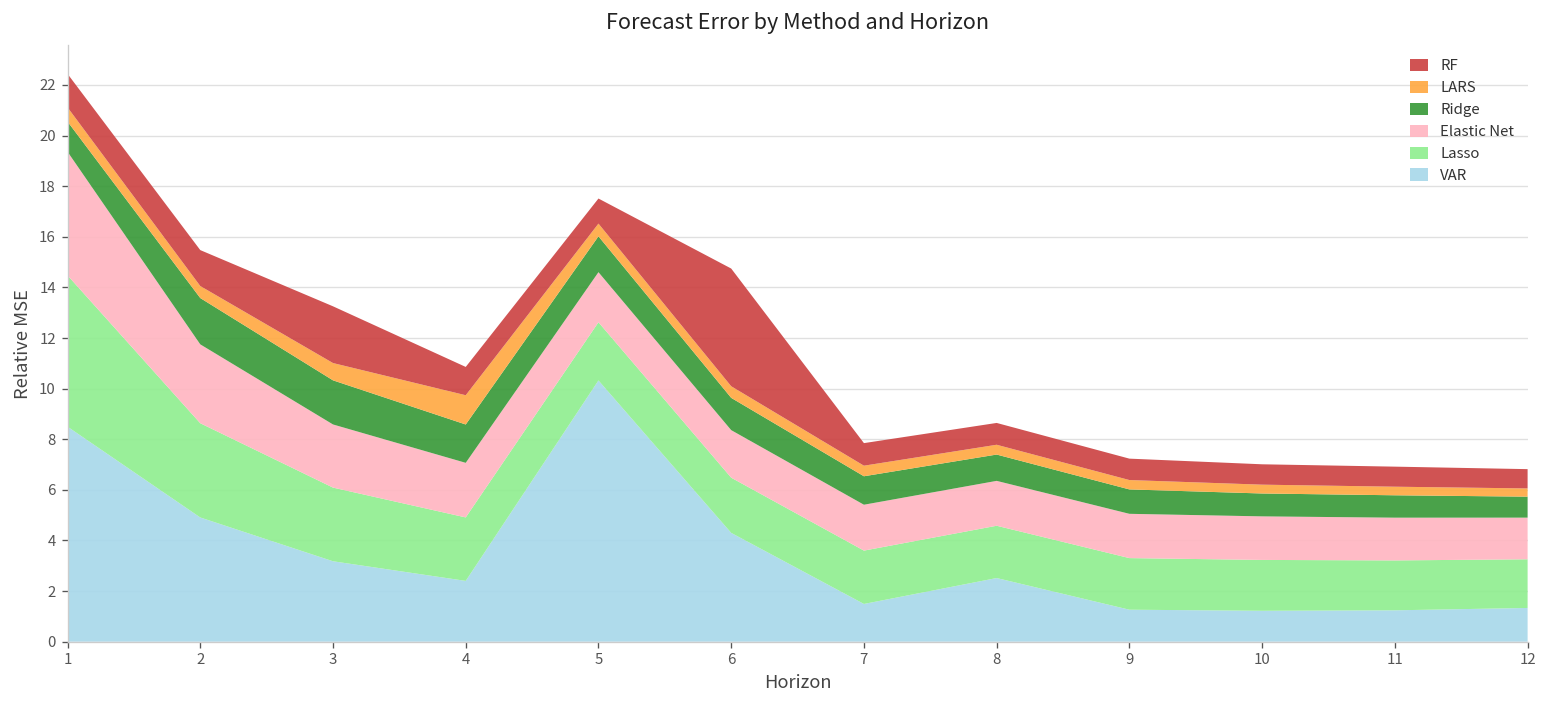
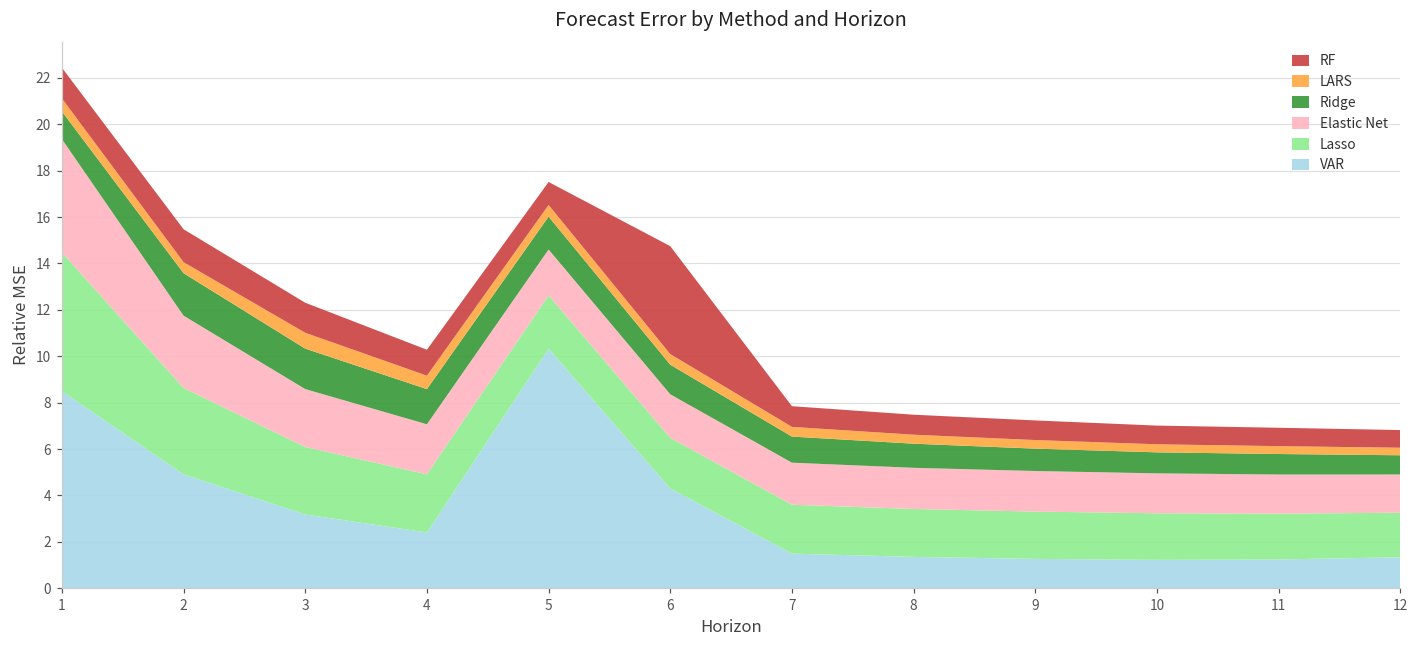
  {
    "VAR": {
      "1": 8.5,
      "2": 4.9,
      "3": 3.2,
      "4": 2.4,
      "5": 10.3,
      "6": 4.3,
      "7": 1.5,
-     "8": 2.5,
+     "8": 1.3,
      "9": 1.3,
      "10": 1.2,
      "11": 1.2,
      "12": 1.3
    },
    "Lasso": {
      "1": 6.0,
      "2": 3.7,
      "3": 2.9,
      "4": 2.5,
      "5": 2.3,
      "6": 2.2,
      "7": 2.1,
      "8": 2.1,
      "9": 2.0,
      "10": 2.0,
      "11": 2.0,
      "12": 1.9
    },
    "Elastic Net": {
      "1": 4.9,
      "2": 3.1,
      "3": 2.5,
      "4": 2.2,
      "5": 2.0,
      "6": 1.9,
      "7": 1.8,
      "8": 1.8,
      "9": 1.7,
      "10": 1.7,
      "11": 1.7,
      "12": 1.6
    },
    "Ridge": {
      "1": 1.2,
      "2": 1.8,
      "3": 1.7,
      "4": 1.5,
      "5": 1.4,
      "6": 1.3,
      "7": 1.1,
      "8": 1.0,
      "9": 1.0,
      "10": 0.9,
      "11": 0.9,
      "12": 0.8
    },
    "LARS": {
      "1": 0.6,
      "2": 0.5,
      "3": 0.7,
-     "4": 1.2,
+     "4": 0.6,
      "5": 0.5,
      "6": 0.5,
      "7": 0.4,
      "8": 0.4,
      "9": 0.4,
      "10": 0.3,
      "11": 0.3,
      "12": 0.3
    },
    "RF": {
      "1": 1.3,
      "2": 1.4,
-     "3": 2.2,
+     "3": 1.3,
      "4": 1.1,
      "5": 1.0,
      "6": 4.7,
      "7": 0.9,
      "8": 0.9,
      "9": 0.8,
      "10": 0.8,
      "11": 0.8,
      "12": 0.8
    }
  }
